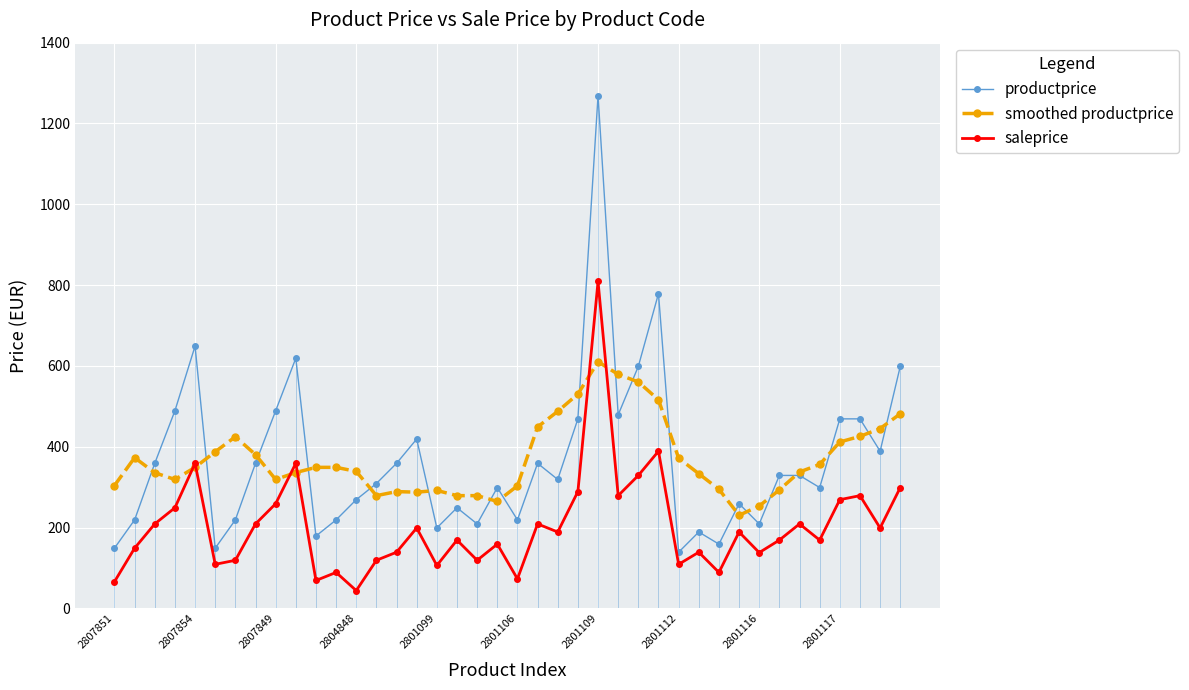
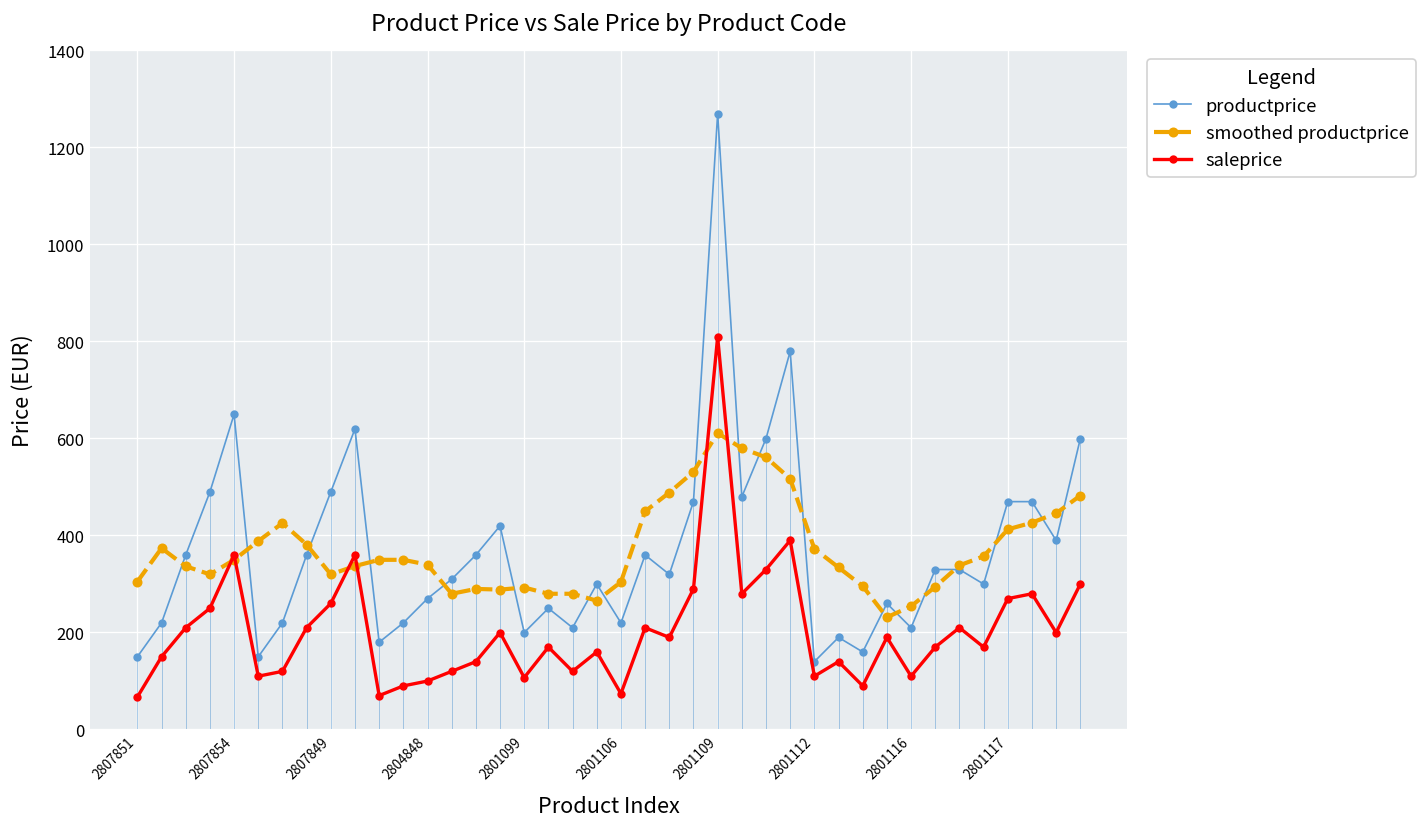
  {
    "smoothed productprice": {
      "2807851": 300,
      "2807854": 350,
      "2807849": 320,
      "2804848": 340,
      "2801099": 290,
      "2801106": 300,
      "2801109": 610,
      "2801112": 370,
      "2801116": 250,
      "2801117": 410
    },
    "saleprice": {
      "2807851": 70,
      "2807854": 360,
      "2807849": 260,
-     "2804848": 40,
+     "2804848": 100,
      "2801099": 110,
      "2801106": 70,
      "2801109": 810,
      "2801112": 110,
-     "2801116": 140,
+     "2801116": 110,
      "2801117": 270
    }
  }
